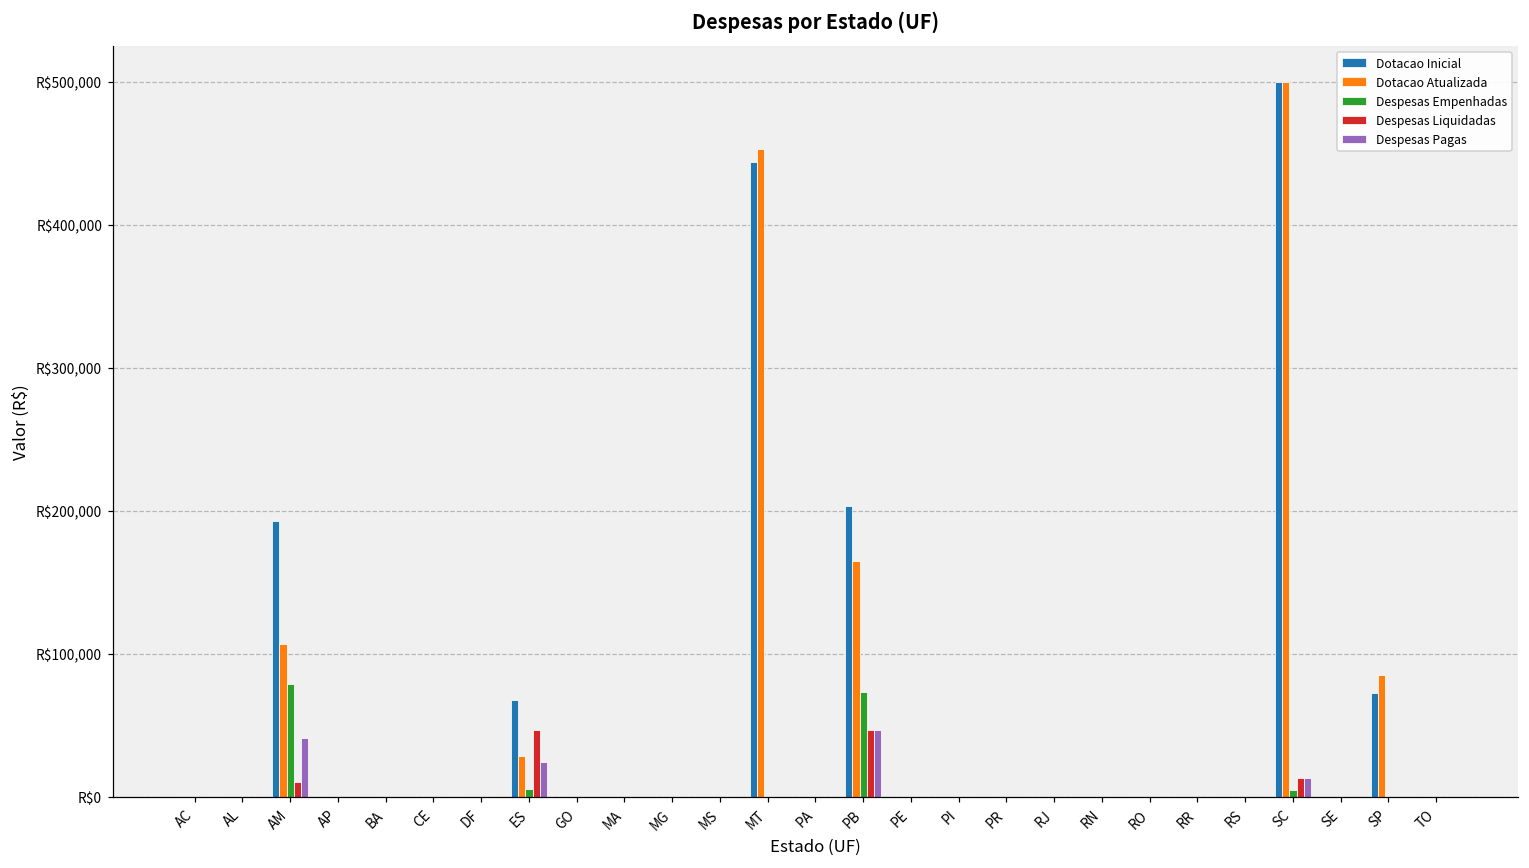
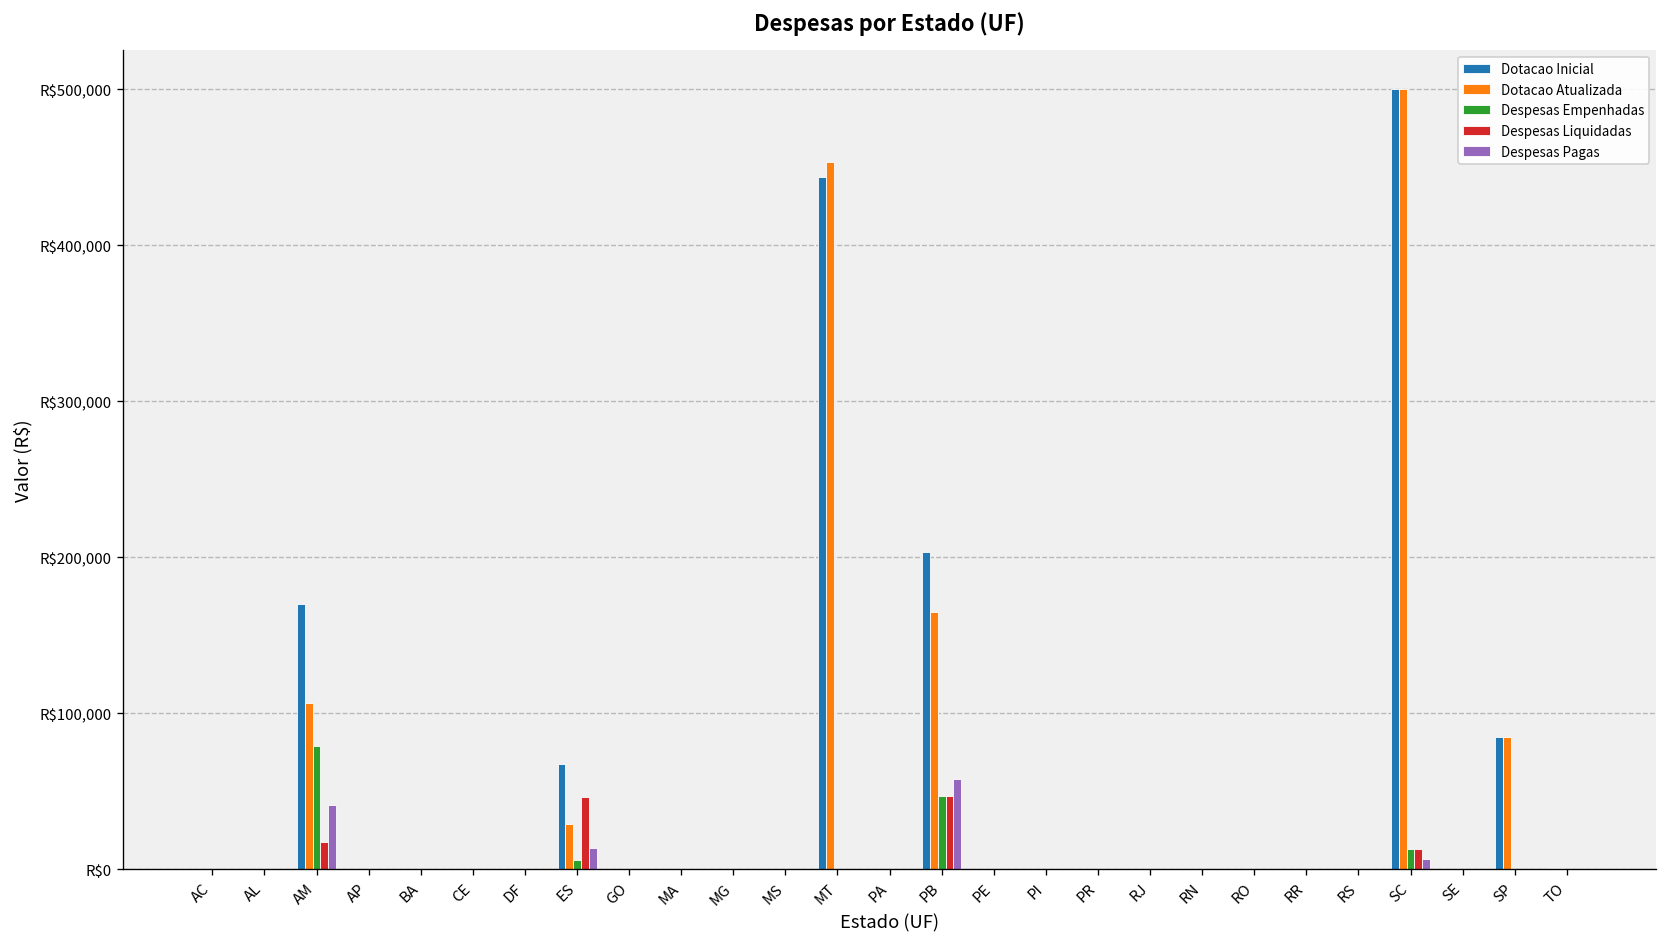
  {
    "Dotacao Inicial": {
      "AC": "R$0",
      "AL": "R$0",
-     "AM": "R$193,000",
+     "AM": "R$170,000",
      "AP": "R$0",
      "BA": "R$0",
      "CE": "R$0",
      "DF": "R$0",
      "ES": "R$68,000",
      "GO": "R$0",
      "MA": "R$0",
      "MG": "R$0",
      "MS": "R$0",
      "MT": "R$444,000",
      "PA": "R$0",
      "PB": "R$203,000",
      "PE": "R$0",
      "PI": "R$0",
      "PR": "R$0",
      "RJ": "R$0",
      "RN": "R$0",
      "RO": "R$0",
      "RR": "R$0",
      "RS": "R$0",
      "SC": "R$500,000",
      "SE": "R$0",
-     "SP": "R$73,000"
+     "SP": "R$85,000"
    },
    "Dotacao Atualizada": {
      "AC": "R$0",
      "AL": "R$0",
      "AM": "R$107,000",
      "AP": "R$0",
      "BA": "R$0",
      "CE": "R$0",
      "DF": "R$0",
      "ES": "R$29,000",
      "GO": "R$0",
      "MA": "R$0",
      "MG": "R$0",
      "MS": "R$0",
      "MT": "R$453,000",
      "PA": "R$0",
      "PB": "R$165,000",
      "PE": "R$0",
      "PI": "R$0",
      "PR": "R$0",
      "RJ": "R$0",
      "RN": "R$0",
      "RO": "R$0",
      "RR": "R$0",
      "RS": "R$0",
      "SC": "R$500,000",
      "SE": "R$0",
      "SP": "R$85,000"
    },
    "Despesas Empenhadas": {
      "AC": "R$0",
      "AL": "R$0",
      "AM": "R$79,000",
      "AP": "R$0",
      "BA": "R$0",
      "CE": "R$0",
      "DF": "R$0",
      "ES": "R$6,000",
      "GO": "R$0",
      "MA": "R$0",
      "MG": "R$0",
      "MS": "R$0",
      "MT": "R$0",
      "PA": "R$0",
-     "PB": "R$73,000",
+     "PB": "R$47,000",
      "PE": "R$0",
      "PI": "R$0",
      "PR": "R$0",
      "RJ": "R$0",
      "RN": "R$0",
      "RO": "R$0",
      "RR": "R$0",
      "RS": "R$0",
-     "SC": "R$5,000",
+     "SC": "R$13,000",
      "SE": "R$0",
      "SP": "R$0",
      "TO": "R$0"
    },
    "Despesas Liquidadas": {
      "AC": "R$0",
      "AL": "R$0",
-     "AM": "R$11,000",
+     "AM": "R$18,000",
      "AP": "R$0",
      "BA": "R$0",
      "CE": "R$0",
      "DF": "R$0",
      "ES": "R$46,000",
      "GO": "R$0",
      "MA": "R$0",
      "MG": "R$0",
      "MS": "R$0",
      "MT": "R$0",
      "PA": "R$0",
      "PB": "R$47,000",
      "PE": "R$0",
      "PI": "R$0",
      "PR": "R$0",
      "RJ": "R$0",
      "RN": "R$0",
      "RO": "R$0",
      "RR": "R$0",
      "RS": "R$0",
      "SC": "R$13,000",
      "SE": "R$0",
      "SP": "R$0",
      "TO": "R$0"
    },
    "Despesas Pagas": {
      "AC": "R$0",
      "AL": "R$0",
      "AM": "R$41,000",
      "AP": "R$0",
      "BA": "R$0",
      "CE": "R$0",
      "DF": "R$0",
-     "ES": "R$24,000",
+     "ES": "R$13,000",
      "GO": "R$0",
      "MA": "R$0",
      "MG": "R$0",
      "MS": "R$0",
      "MT": "R$0",
      "PA": "R$0",
-     "PB": "R$47,000",
+     "PB": "R$58,000",
      "PE": "R$0",
      "PI": "R$0",
      "PR": "R$0",
      "RJ": "R$0",
      "RN": "R$0",
      "RO": "R$0",
      "RR": "R$0",
      "RS": "R$0",
-     "SC": "R$13,000",
+     "SC": "R$7,000",
      "SE": "R$0",
      "SP": "R$0",
      "TO": "R$0"
    }
  }
